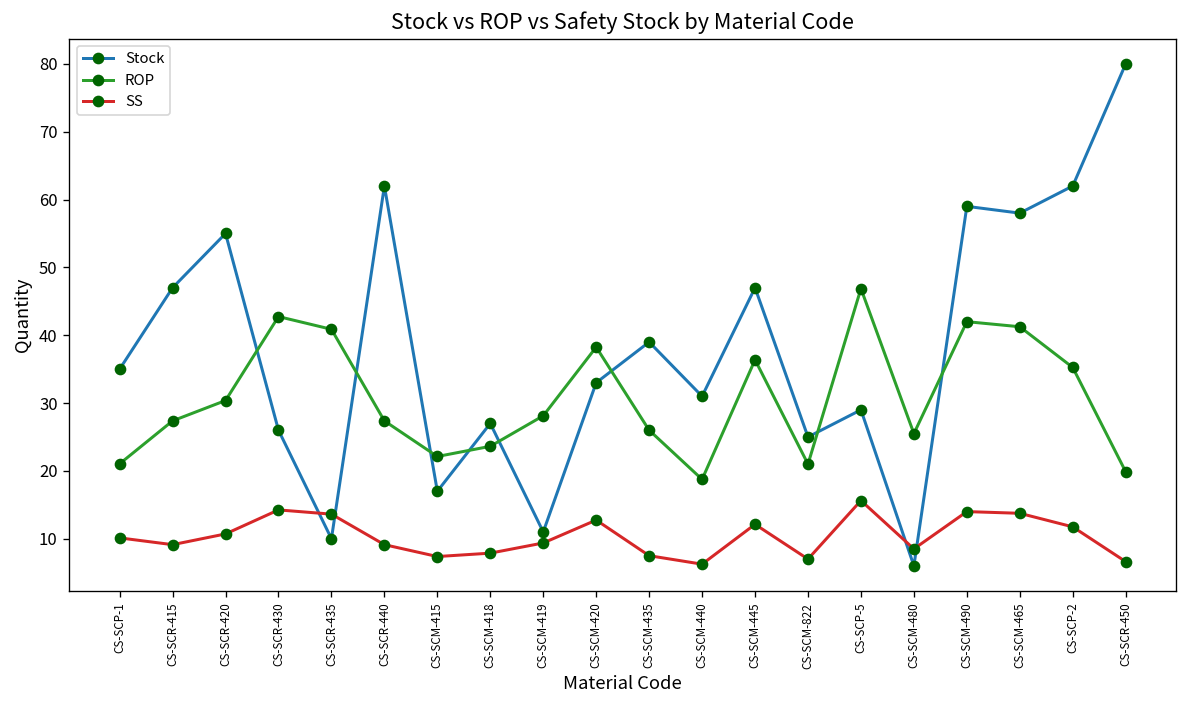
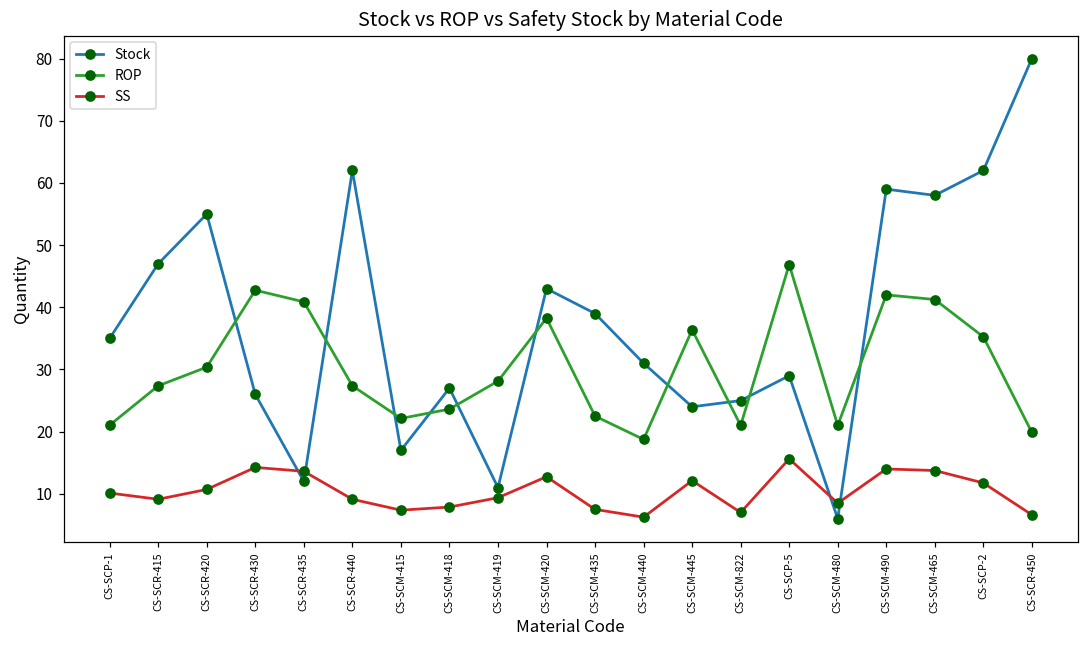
  {
    "Stock": {
      "CS-SCP-1": 35,
      "CS-SCR-415": 47,
      "CS-SCR-420": 55,
      "CS-SCR-430": 26,
-     "CS-SCR-435": 10,
+     "CS-SCR-435": 12,
      "CS-SCR-440": 62,
      "CS-SCM-415": 17,
      "CS-SCM-418": 27,
      "CS-SCM-419": 11,
-     "CS-SCM-420": 33,
+     "CS-SCM-420": 43,
      "CS-SCM-435": 39,
      "CS-SCM-440": 31,
-     "CS-SCM-445": 47,
+     "CS-SCM-445": 24,
      "CS-SCM-822": 25,
      "CS-SCP-5": 29,
      "CS-SCM-480": 6,
      "CS-SCM-490": 59,
      "CS-SCM-465": 58,
      "CS-SCP-2": 62,
      "CS-SCR-450": 80
    },
    "ROP": {
      "CS-SCP-1": 21,
      "CS-SCR-415": 27,
      "CS-SCR-420": 30,
      "CS-SCR-430": 43,
      "CS-SCR-435": 41,
      "CS-SCR-440": 27,
      "CS-SCM-415": 22,
      "CS-SCM-418": 24,
      "CS-SCM-419": 28,
      "CS-SCM-420": 38,
-     "CS-SCM-435": 26,
+     "CS-SCM-435": 23,
      "CS-SCM-440": 19,
      "CS-SCM-445": 36,
      "CS-SCM-822": 21,
      "CS-SCP-5": 47,
-     "CS-SCM-480": 26,
+     "CS-SCM-480": 21,
      "CS-SCM-490": 42,
      "CS-SCM-465": 41,
      "CS-SCP-2": 35,
      "CS-SCR-450": 20
    },
    "SS": {
      "CS-SCP-1": 10,
      "CS-SCR-415": 9,
      "CS-SCR-420": 11,
      "CS-SCR-430": 14,
      "CS-SCR-435": 14,
      "CS-SCR-440": 9,
      "CS-SCM-415": 7,
      "CS-SCM-418": 8,
      "CS-SCM-419": 9,
      "CS-SCM-420": 13,
      "CS-SCM-435": 8,
      "CS-SCM-440": 6,
      "CS-SCM-445": 12,
      "CS-SCM-822": 7,
      "CS-SCP-5": 16,
      "CS-SCM-480": 9,
      "CS-SCM-490": 14,
      "CS-SCM-465": 14,
      "CS-SCP-2": 12,
      "CS-SCR-450": 7
    }
  }
